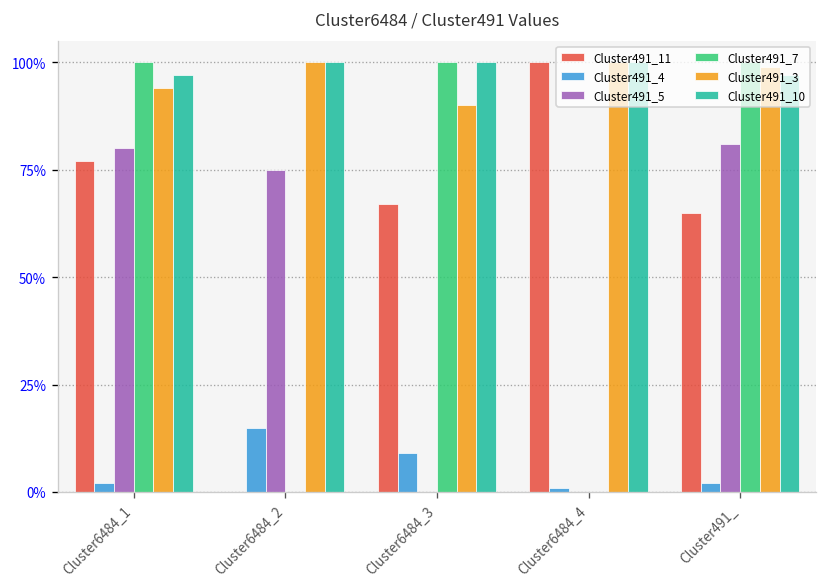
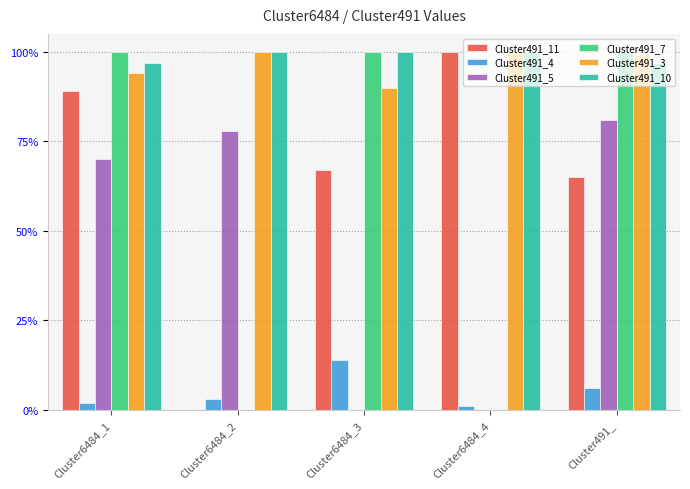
  {
    "Cluster491_11": {
-     "Cluster6484_1": "77%",
+     "Cluster6484_1": "89%",
      "Cluster6484_2": "0%",
      "Cluster6484_3": "67%",
      "Cluster6484_4": "100%",
      "Cluster491_": "65%"
    },
    "Cluster491_4": {
      "Cluster6484_1": "2%",
-     "Cluster6484_2": "15%",
-     "Cluster6484_3": "9%",
+     "Cluster6484_2": "3%",
+     "Cluster6484_3": "14%",
      "Cluster6484_4": "1%",
-     "Cluster491_": "2%"
+     "Cluster491_": "6%"
    },
    "Cluster491_5": {
-     "Cluster6484_1": "80%",
-     "Cluster6484_2": "75%",
+     "Cluster6484_1": "70%",
+     "Cluster6484_2": "78%",
      "Cluster6484_3": "0%",
      "Cluster6484_4": "0%",
      "Cluster491_": "81%"
    },
    "Cluster491_3": {
      "Cluster6484_1": "94%",
      "Cluster6484_2": "100%",
      "Cluster6484_3": "90%"
    }
  }
